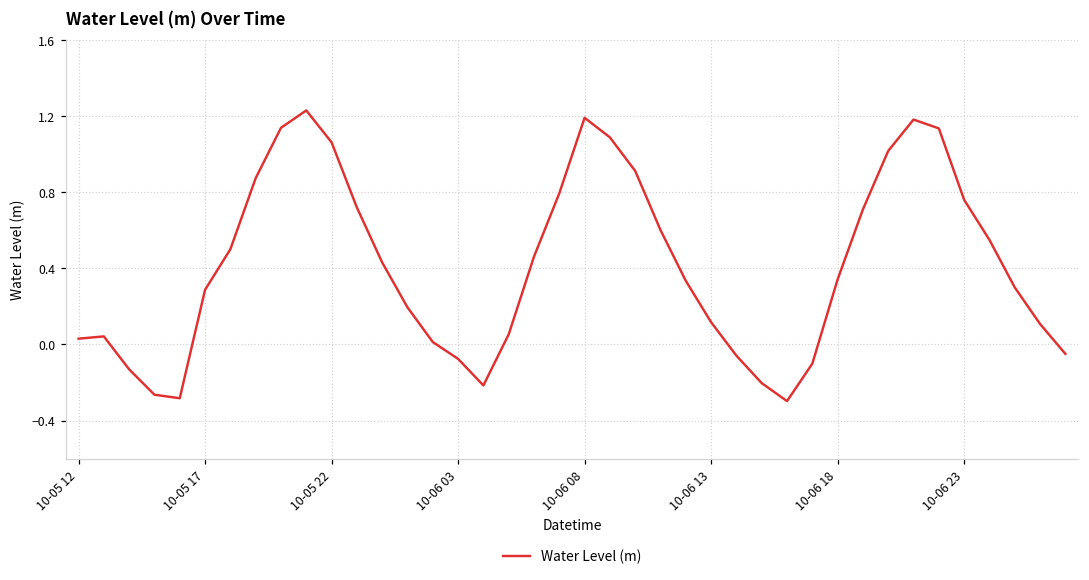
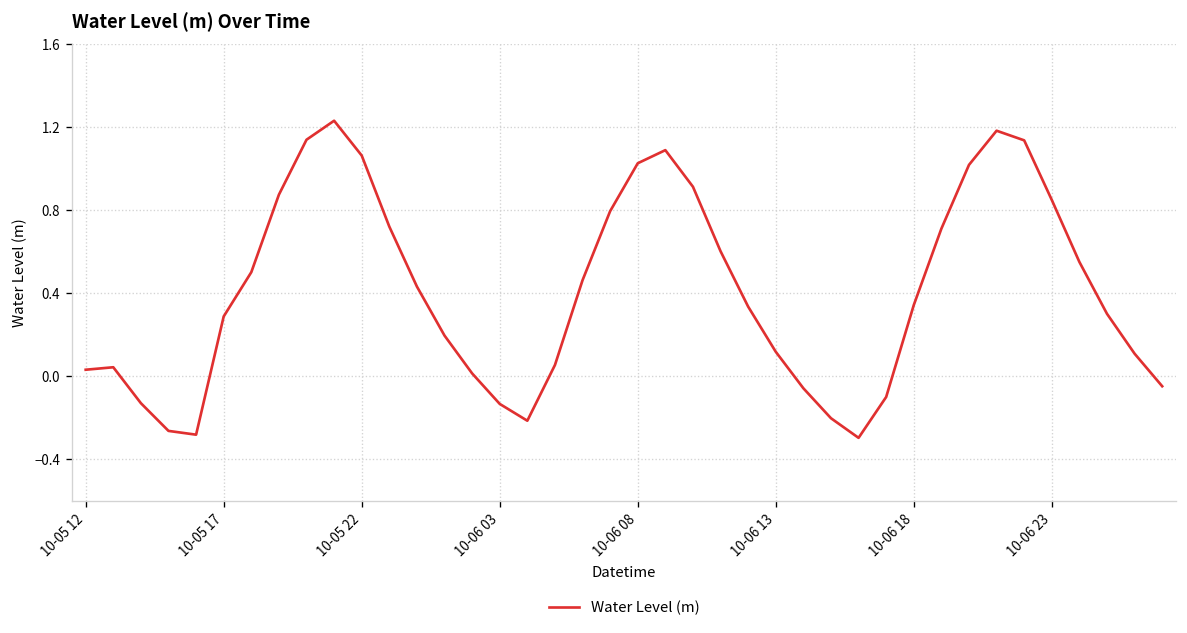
  {
    "10-05 12": 0.03,
    "10-05 17": 0.29,
    "10-05 22": 1.06,
-   "10-06 03": -0.08,
-   "10-06 08": 1.19,
+   "10-06 03": -0.13,
+   "10-06 08": 1.02,
    "10-06 13": 0.12,
    "10-06 18": 0.34,
-   "10-06 23": 0.76
+   "10-06 23": 0.85
  }
